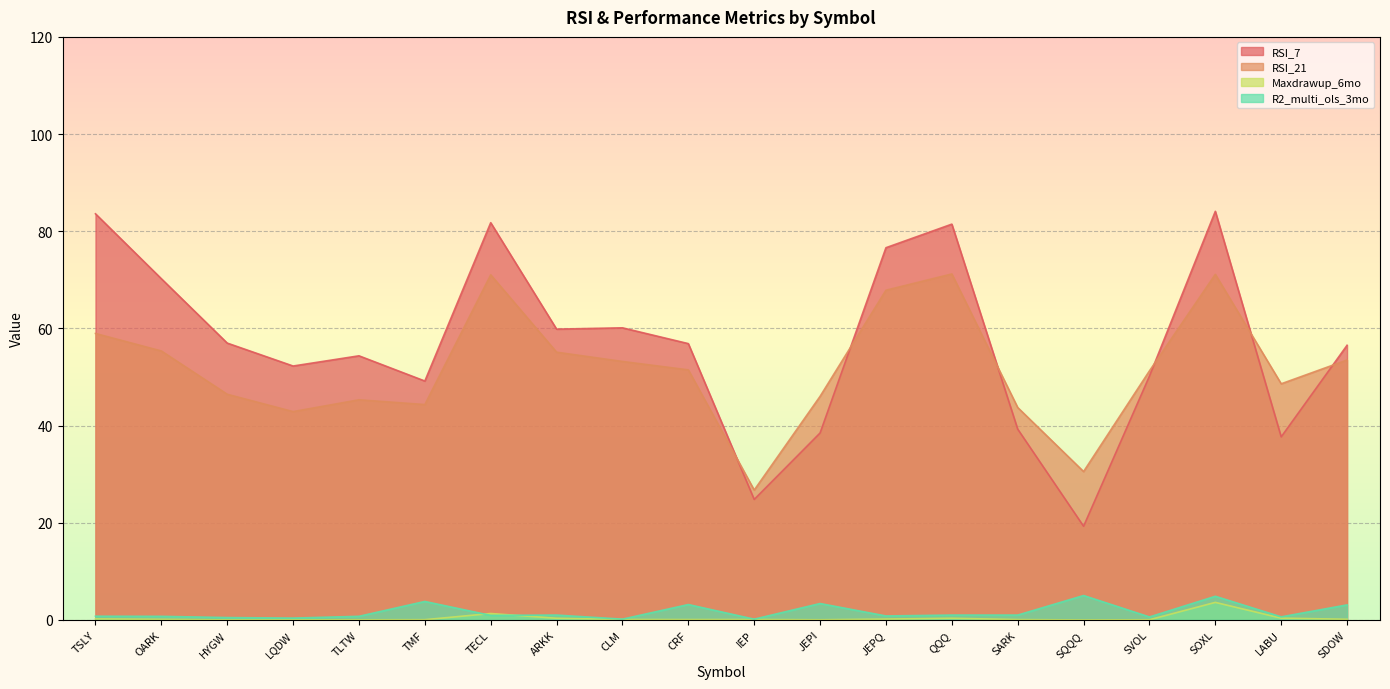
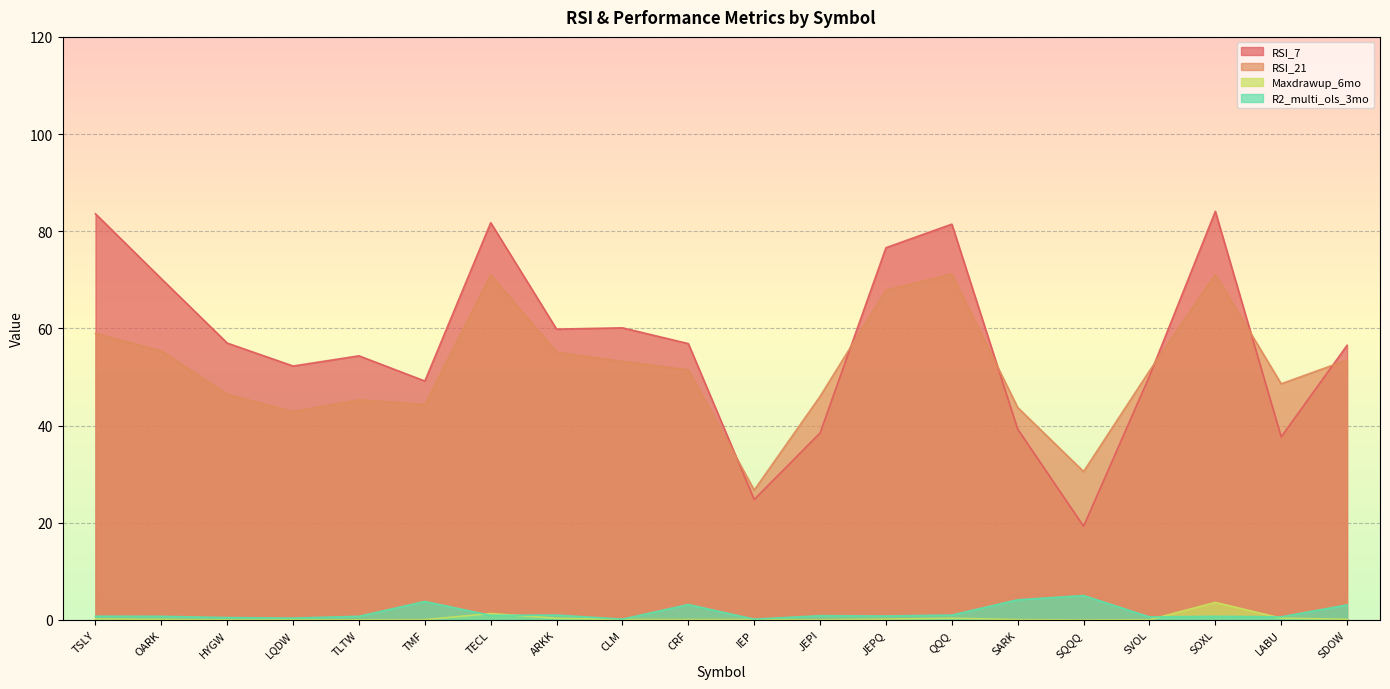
  {
    "Maxdrawup_6mo": {
      "TSLY": 0,
      "OARK": 0,
      "TLTW": 0,
      "TMF": 0,
      "ARKK": 0,
      "CRF": 0,
      "JEPI": 0,
      "JEPQ": 0,
      "QQQ": 0,
      "SARK": 0,
      "SQQQ": 0,
      "SVOL": 0,
      "SOXL": 4,
      "SDOW": 0
    },
    "R2_multi_ols_3mo": {
      "TSLY": 1,
      "OARK": 1,
      "TLTW": 1,
      "TMF": 4,
      "ARKK": 1,
      "CRF": 3,
-     "JEPI": 3,
+     "JEPI": 1,
      "JEPQ": 1,
      "QQQ": 1,
-     "SARK": 1,
+     "SARK": 4,
      "SQQQ": 5,
      "SVOL": 1,
-     "SOXL": 5,
+     "SOXL": 1,
      "SDOW": 3
    }
  }
